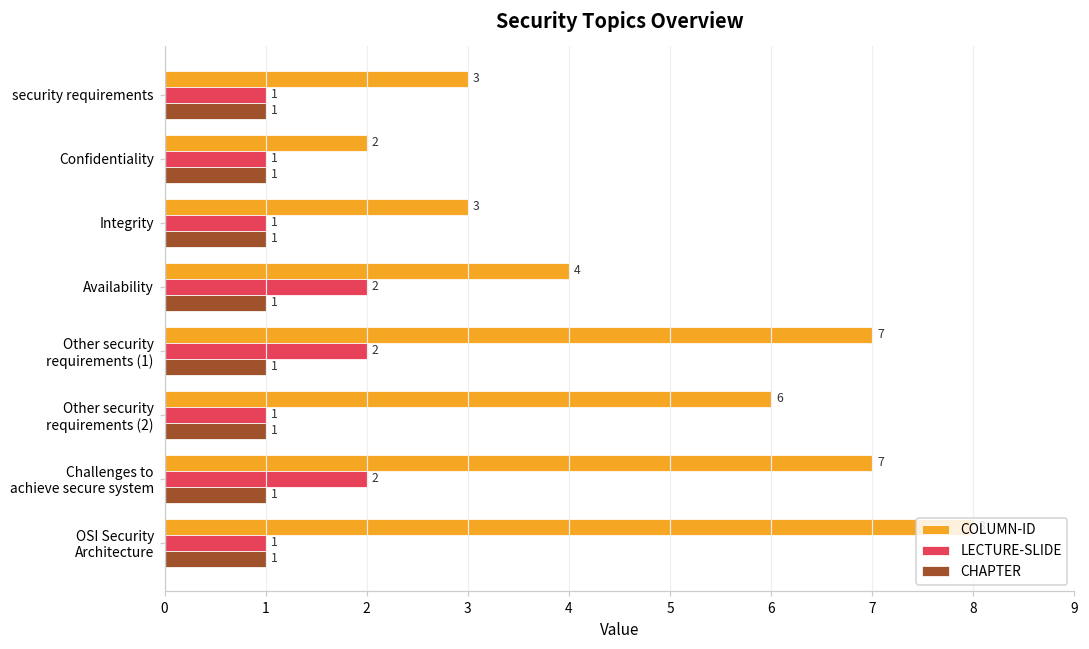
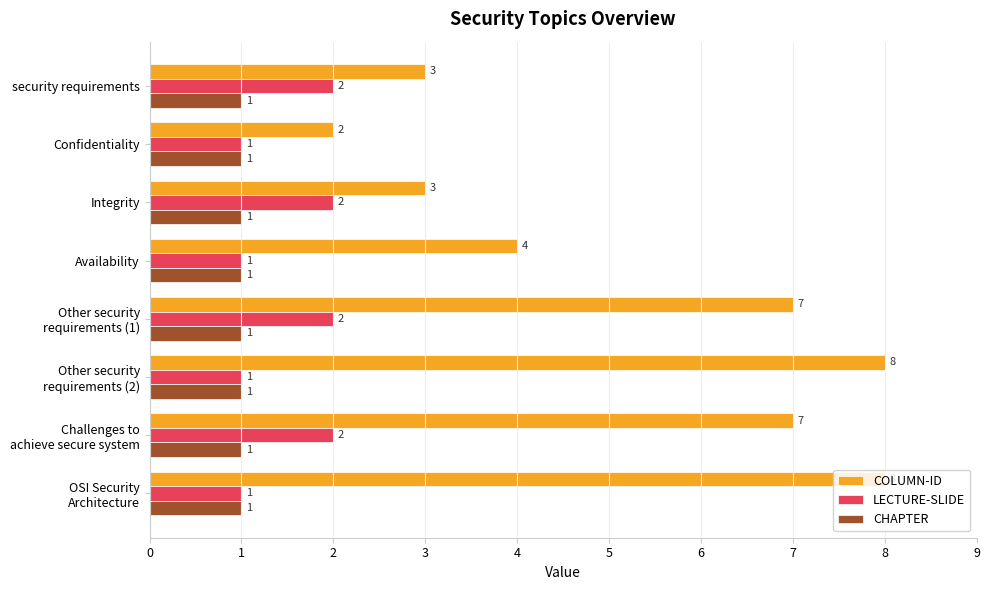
  {
    "COLUMN-ID": {
      "security requirements": 3,
      "Confidentiality": 2,
      "Integrity": 3,
      "Availability": 4,
      "Other security requirements (1)": 7,
-     "Other security requirements (2)": 6,
+     "Other security requirements (2)": 8,
      "Challenges to achieve secure system": 7
    },
    "LECTURE-SLIDE": {
-     "security requirements": 1,
+     "security requirements": 2,
      "Confidentiality": 1,
-     "Integrity": 1,
-     "Availability": 2,
+     "Integrity": 2,
+     "Availability": 1,
      "Other security requirements (1)": 2,
      "Other security requirements (2)": 1,
      "Challenges to achieve secure system": 2,
      "OSI Security Architecture": 1
    },
    "CHAPTER": {
      "security requirements": 1,
      "Confidentiality": 1,
      "Integrity": 1,
      "Availability": 1,
      "Other security requirements (1)": 1,
      "Other security requirements (2)": 1,
      "Challenges to achieve secure system": 1,
      "OSI Security Architecture": 1
    }
  }
